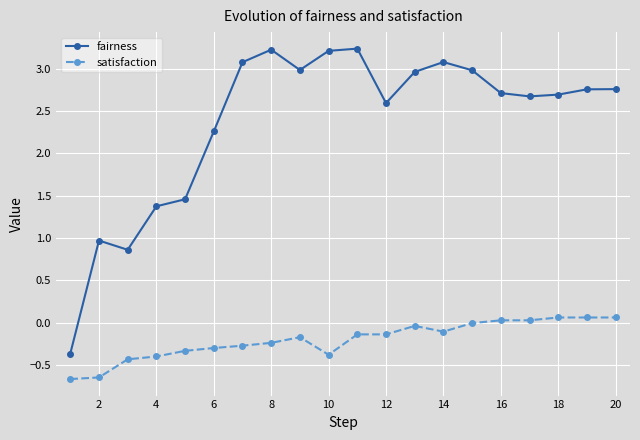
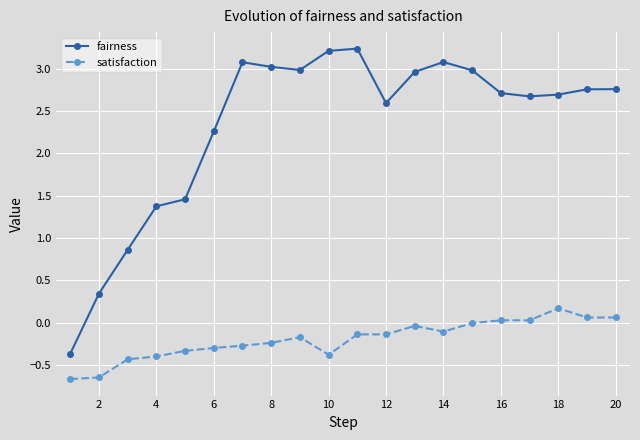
  {
    "fairness": {
-     "2": 1.0,
+     "2": 0.3,
      "4": 1.4,
      "6": 2.3,
-     "8": 3.2,
+     "8": 3.0,
      "10": 3.2,
      "12": 2.6,
      "14": 3.1,
      "16": 2.7,
      "18": 2.7,
      "20": 2.8
    },
    "satisfaction": {
      "2": -0.6,
      "4": -0.4,
      "6": -0.3,
      "8": -0.2,
      "10": -0.4,
      "12": -0.1,
      "14": -0.1,
      "16": 0.0,
-     "18": 0.1,
+     "18": 0.2,
      "20": 0.1
    }
  }
